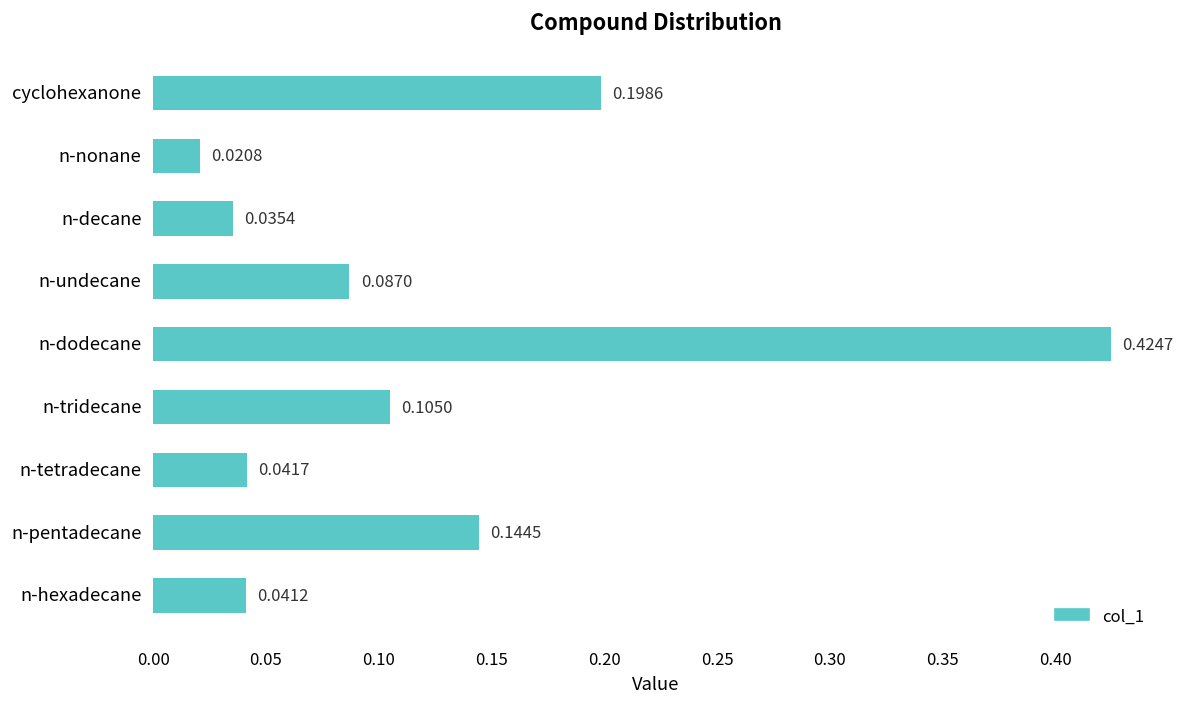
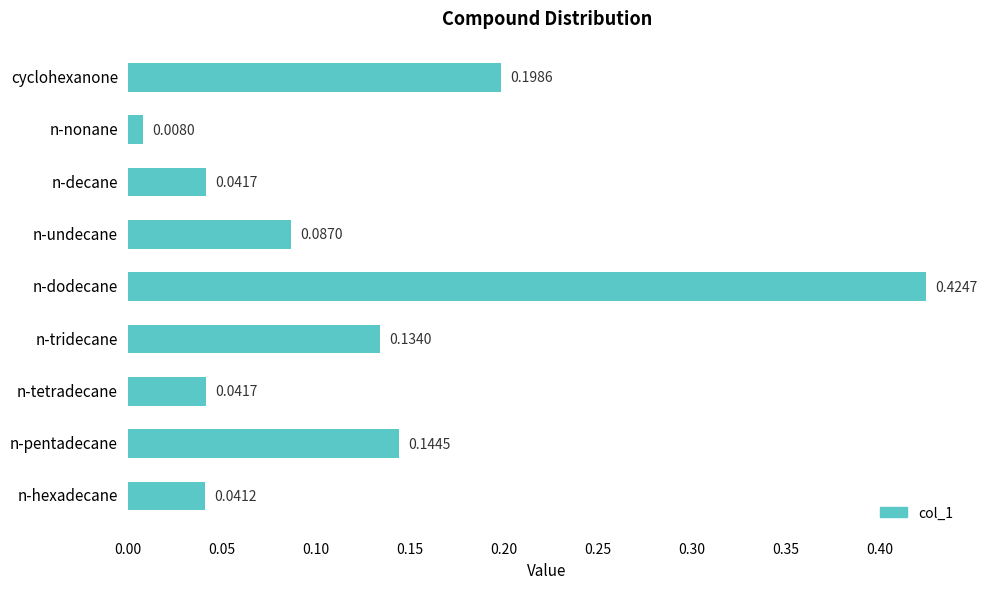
  {
    "cyclohexanone": 0.1986,
-   "n-nonane": 0.0208,
-   "n-decane": 0.0354,
+   "n-nonane": 0.0080,
+   "n-decane": 0.0417,
    "n-undecane": 0.0870,
    "n-dodecane": 0.4247,
-   "n-tridecane": 0.1050,
+   "n-tridecane": 0.1340,
    "n-tetradecane": 0.0417,
    "n-pentadecane": 0.1445,
    "n-hexadecane": 0.0412
  }
